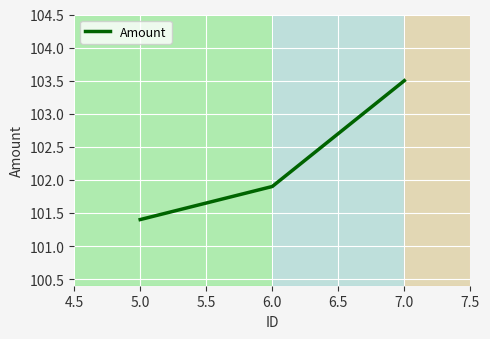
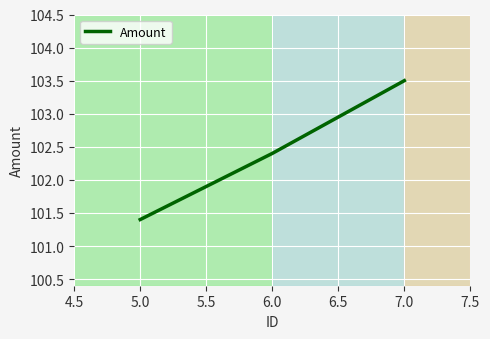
  {
    "5.0": 101.4,
-   "6.0": 101.9,
+   "6.0": 102.4,
    "7.0": 103.5
  }
